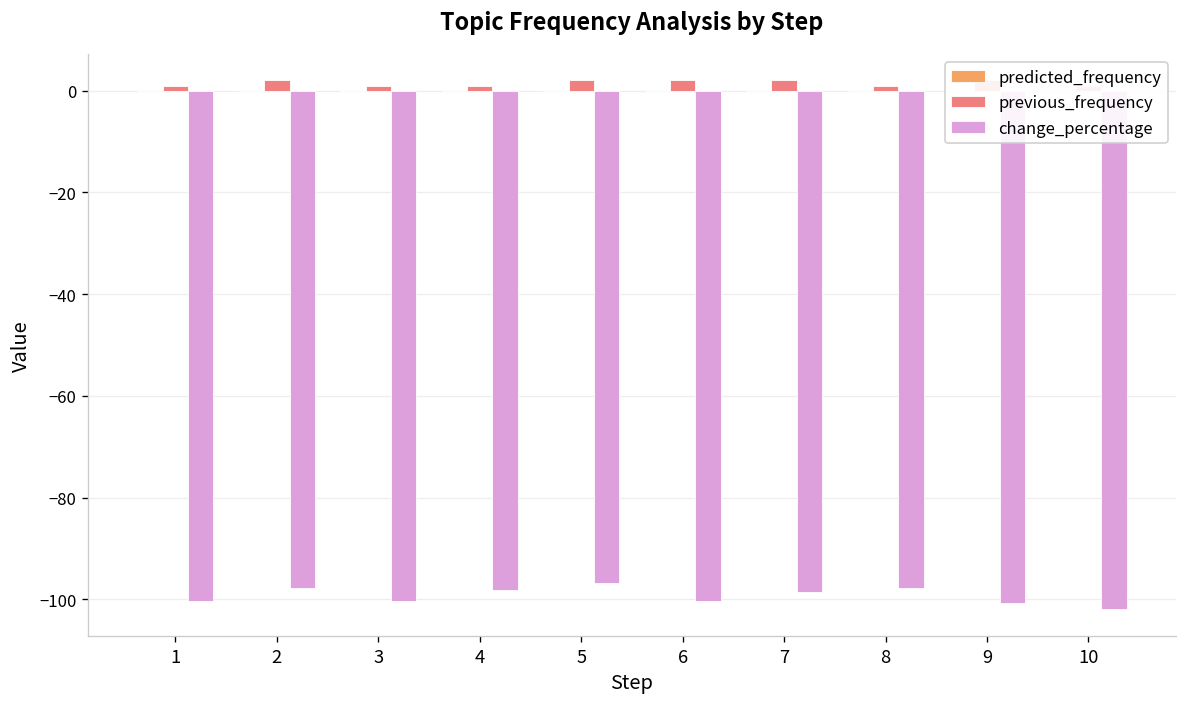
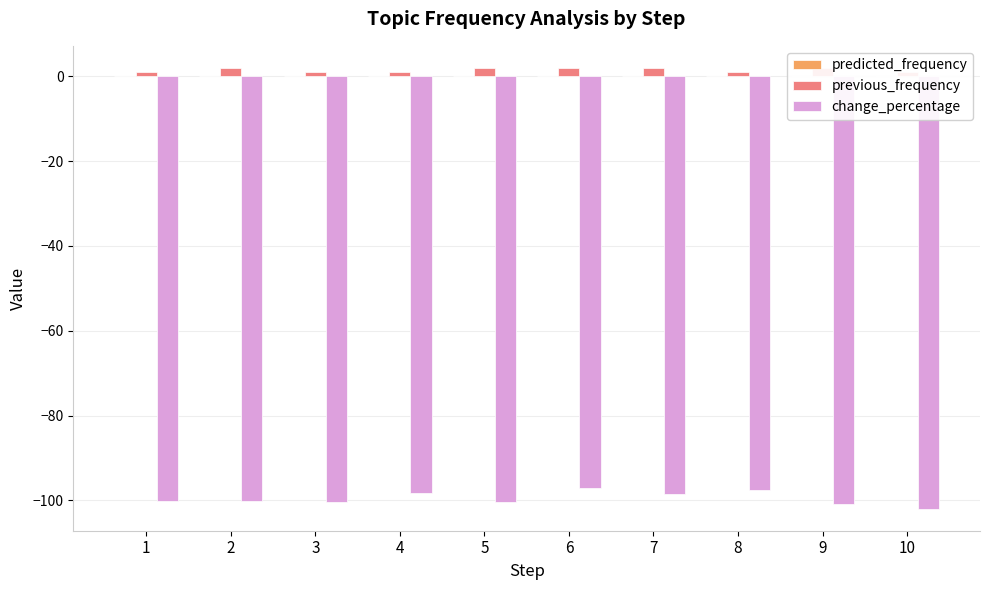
  {
    "change_percentage": {
      "1": -100,
-     "2": -98,
+     "2": -100,
      "3": -100,
      "4": -98,
-     "5": -97,
-     "6": -100,
+     "5": -100,
+     "6": -97,
      "7": -99,
      "8": -98,
      "9": -101,
      "10": -102
    }
  }
